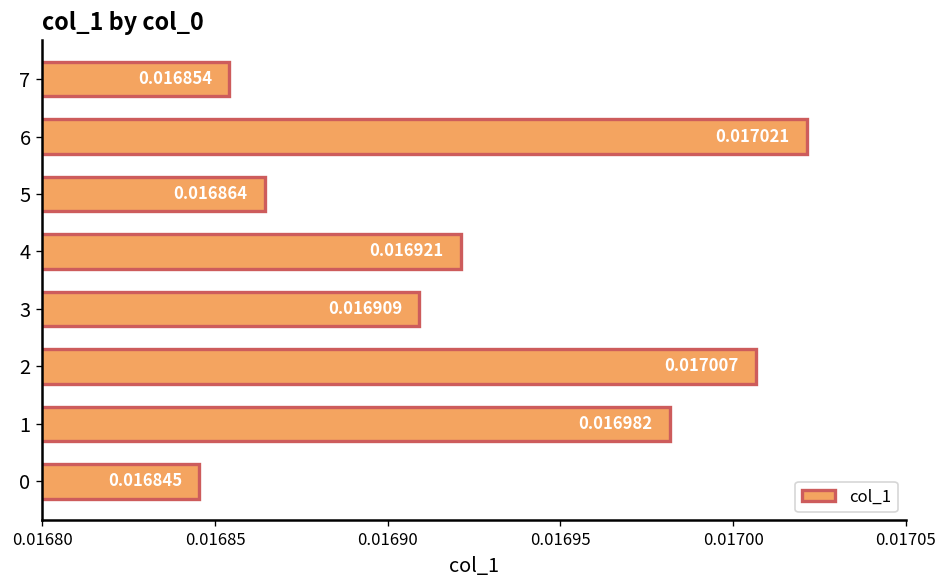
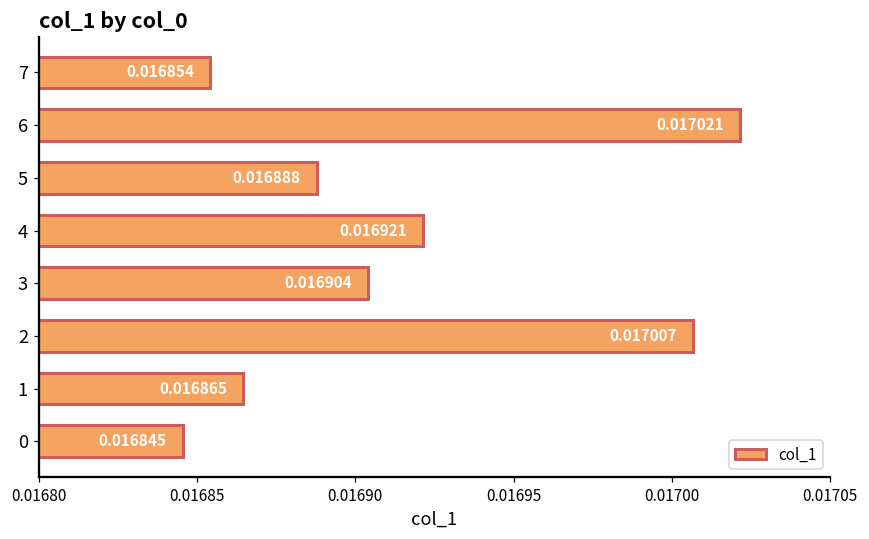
  {
    "7": 0.016854,
    "6": 0.017021,
-   "5": 0.016864,
+   "5": 0.016888,
    "4": 0.016921,
-   "3": 0.016909,
+   "3": 0.016904,
    "2": 0.017007,
-   "1": 0.016982,
+   "1": 0.016865,
    "0": 0.016845
  }
